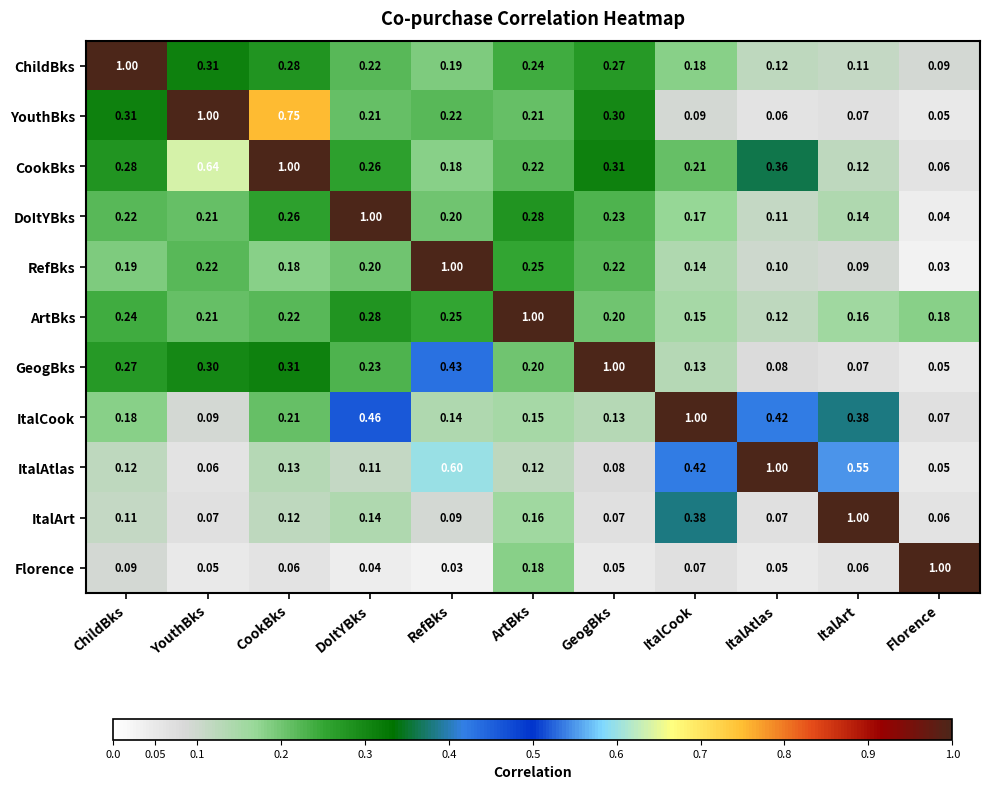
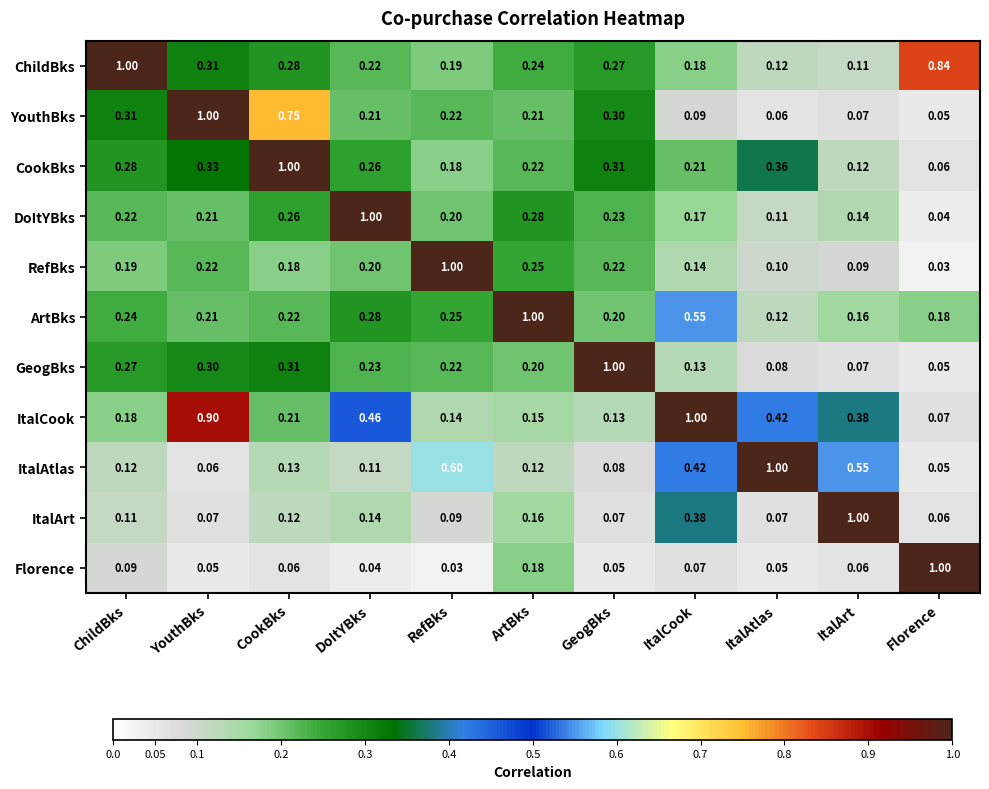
  {
    "ChildBks": {
      "ChildBks": 1.00,
      "YouthBks": 0.31,
      "CookBks": 0.28,
      "DoItYBks": 0.22,
      "RefBks": 0.19,
      "ArtBks": 0.24,
      "GeogBks": 0.27,
      "ItalCook": 0.18,
      "ItalAtlas": 0.12,
      "ItalArt": 0.11,
-     "Florence": 0.09
+     "Florence": 0.84
    },
    "YouthBks": {
      "ChildBks": 0.31,
      "YouthBks": 1.00,
      "CookBks": 0.75,
      "DoItYBks": 0.21,
      "RefBks": 0.22,
      "ArtBks": 0.21,
      "GeogBks": 0.30,
      "ItalCook": 0.09,
      "ItalAtlas": 0.06,
      "ItalArt": 0.07,
      "Florence": 0.05
    },
    "CookBks": {
      "ChildBks": 0.28,
-     "YouthBks": 0.64,
+     "YouthBks": 0.33,
      "CookBks": 1.00,
      "DoItYBks": 0.26,
      "RefBks": 0.18,
      "ArtBks": 0.22,
      "GeogBks": 0.31,
      "ItalCook": 0.21,
      "ItalAtlas": 0.36,
      "ItalArt": 0.12,
      "Florence": 0.06
    },
    "DoItYBks": {
      "ChildBks": 0.22,
      "YouthBks": 0.21,
      "CookBks": 0.26,
      "DoItYBks": 1.00,
      "RefBks": 0.20,
      "ArtBks": 0.28,
      "GeogBks": 0.23,
      "ItalCook": 0.17,
      "ItalAtlas": 0.11,
      "ItalArt": 0.14,
      "Florence": 0.04
    },
    "RefBks": {
      "ChildBks": 0.19,
      "YouthBks": 0.22,
      "CookBks": 0.18,
      "DoItYBks": 0.20,
      "RefBks": 1.00,
      "ArtBks": 0.25,
      "GeogBks": 0.22,
      "ItalCook": 0.14,
      "ItalAtlas": 0.10,
      "ItalArt": 0.09,
      "Florence": 0.03
    },
    "ArtBks": {
      "ChildBks": 0.24,
      "YouthBks": 0.21,
      "CookBks": 0.22,
      "DoItYBks": 0.28,
      "RefBks": 0.25,
      "ArtBks": 1.00,
      "GeogBks": 0.20,
-     "ItalCook": 0.15,
+     "ItalCook": 0.55,
      "ItalAtlas": 0.12,
      "ItalArt": 0.16,
      "Florence": 0.18
    },
    "GeogBks": {
      "ChildBks": 0.27,
      "YouthBks": 0.30,
      "CookBks": 0.31,
      "DoItYBks": 0.23,
-     "RefBks": 0.43,
+     "RefBks": 0.22,
      "ArtBks": 0.20,
      "GeogBks": 1.00,
      "ItalCook": 0.13,
      "ItalAtlas": 0.08,
      "ItalArt": 0.07,
      "Florence": 0.05
    },
    "ItalCook": {
      "ChildBks": 0.18,
-     "YouthBks": 0.09,
+     "YouthBks": 0.90,
      "CookBks": 0.21,
      "DoItYBks": 0.46,
      "RefBks": 0.14,
      "ArtBks": 0.15,
      "GeogBks": 0.13,
      "ItalCook": 1.00,
      "ItalAtlas": 0.42,
      "ItalArt": 0.38,
      "Florence": 0.07
    },
    "ItalAtlas": {
      "ChildBks": 0.12,
      "YouthBks": 0.06,
      "CookBks": 0.13,
      "DoItYBks": 0.11,
      "RefBks": 0.60,
      "ArtBks": 0.12,
      "GeogBks": 0.08,
      "ItalCook": 0.42,
      "ItalAtlas": 1.00,
      "ItalArt": 0.55,
      "Florence": 0.05
    },
    "ItalArt": {
      "ChildBks": 0.11,
      "YouthBks": 0.07,
      "CookBks": 0.12,
      "DoItYBks": 0.14,
      "RefBks": 0.09,
      "ArtBks": 0.16,
      "GeogBks": 0.07,
      "ItalCook": 0.38,
      "ItalAtlas": 0.07,
      "ItalArt": 1.00,
      "Florence": 0.06
    },
    "Florence": {
      "ChildBks": 0.09,
      "YouthBks": 0.05,
      "CookBks": 0.06,
      "DoItYBks": 0.04,
      "RefBks": 0.03,
      "ArtBks": 0.18,
      "GeogBks": 0.05,
      "ItalCook": 0.07,
      "ItalAtlas": 0.05,
      "ItalArt": 0.06,
      "Florence": 1.00
    }
  }
